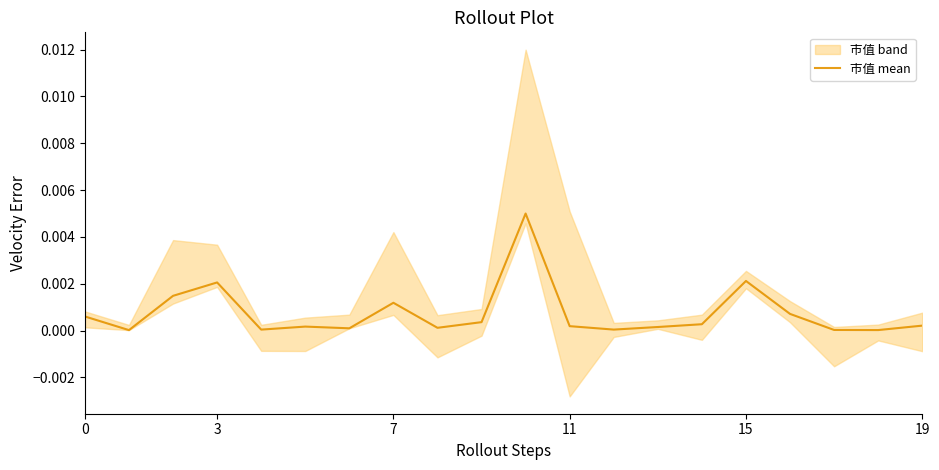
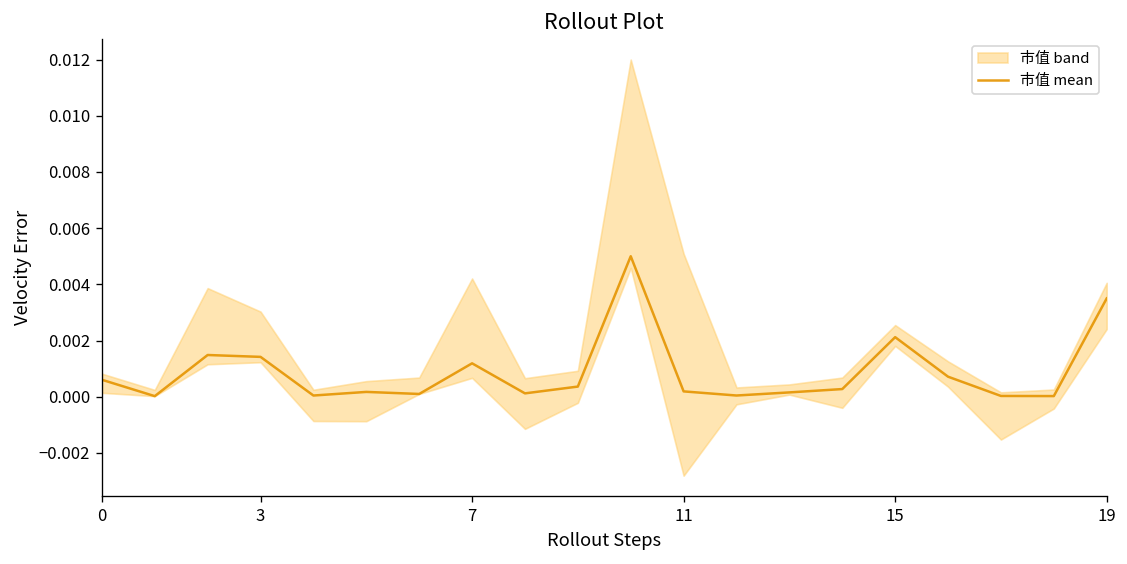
  {
    "市值 mean": {
      "0": 0.0006,
-     "3": 0.0021,
+     "3": 0.0014,
      "7": 0.0012,
      "11": 0.0002,
      "15": 0.0021,
-     "19": 0.0002
+     "19": 0.0035
    }
  }
